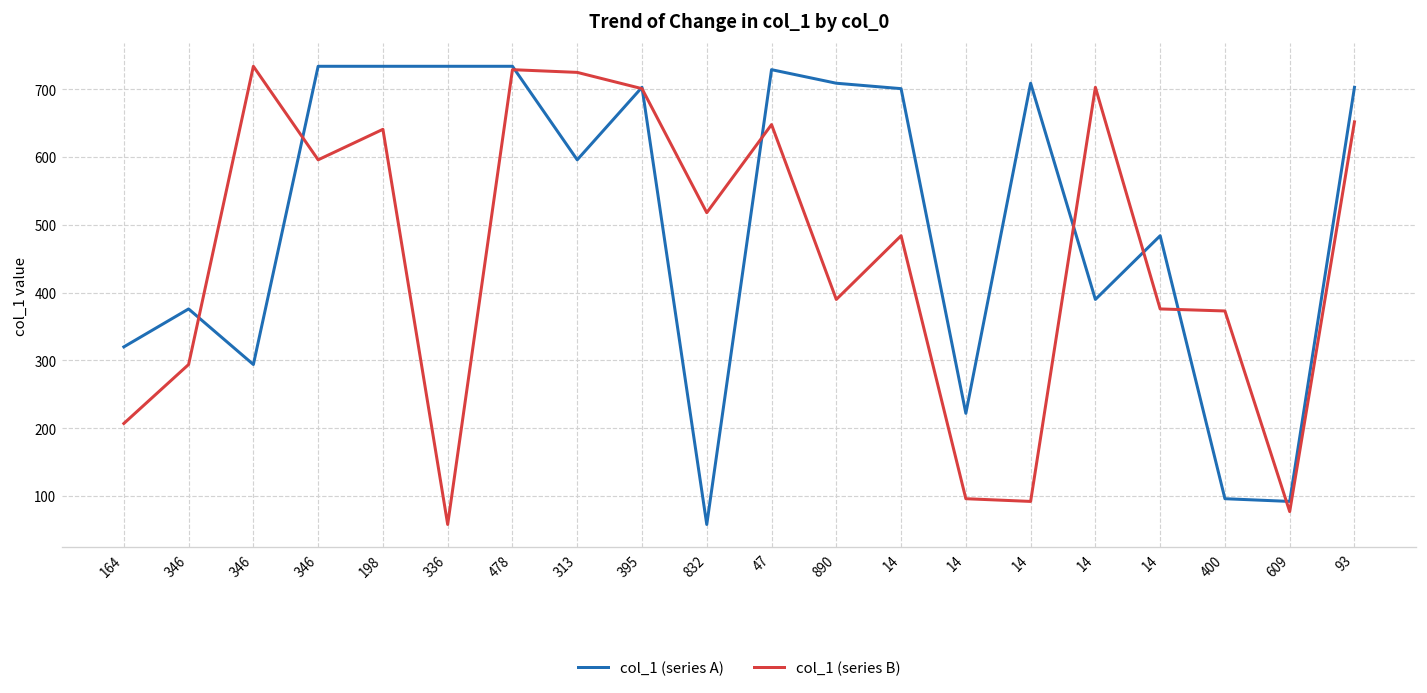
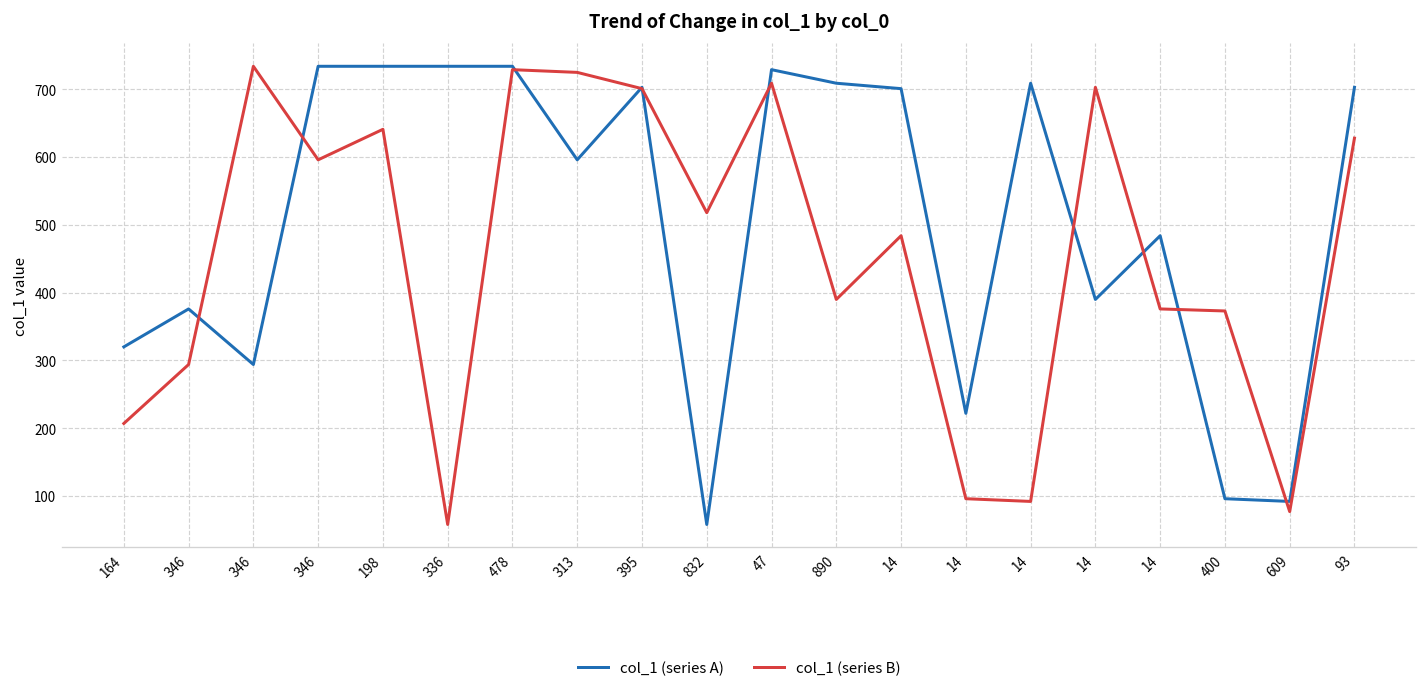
  {
    "col_1 (series A)": {
      "164": 320,
      "198": 730,
      "336": 730,
      "478": 730,
      "313": 600,
      "832": 60,
      "47": 730,
      "890": 710,
      "400": 100,
      "609": 90,
      "93": 700
    },
    "col_1 (series B)": {
      "164": 210,
      "198": 640,
      "336": 60,
      "478": 730,
      "313": 730,
      "832": 520,
-     "47": 650,
+     "47": 710,
      "890": 390,
      "400": 370,
      "609": 80,
-     "93": 650
+     "93": 630
    }
  }
